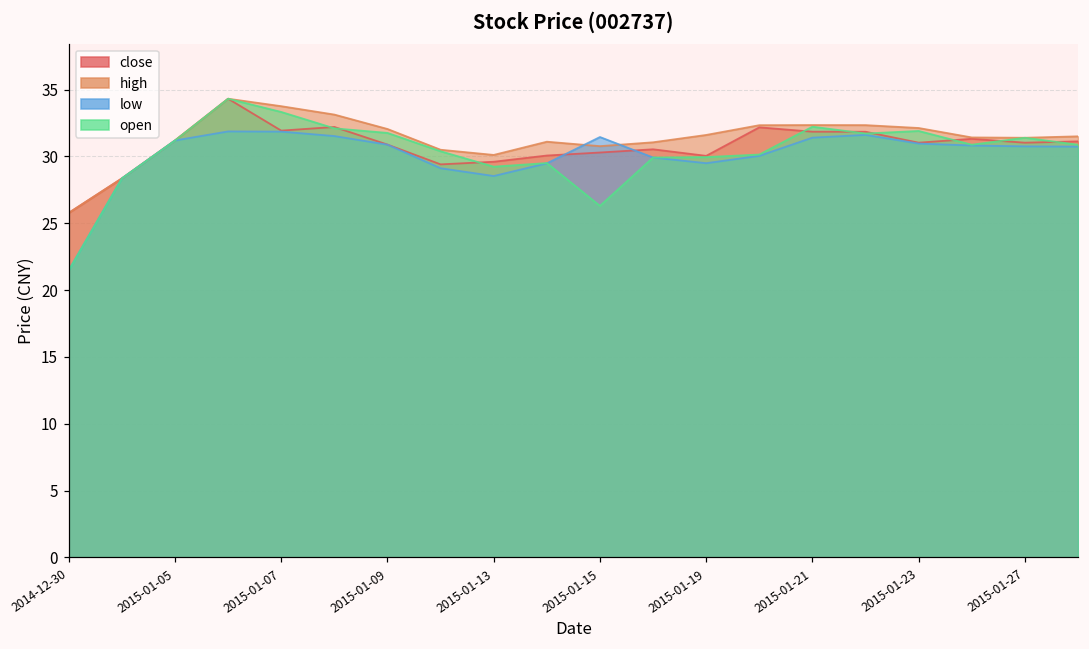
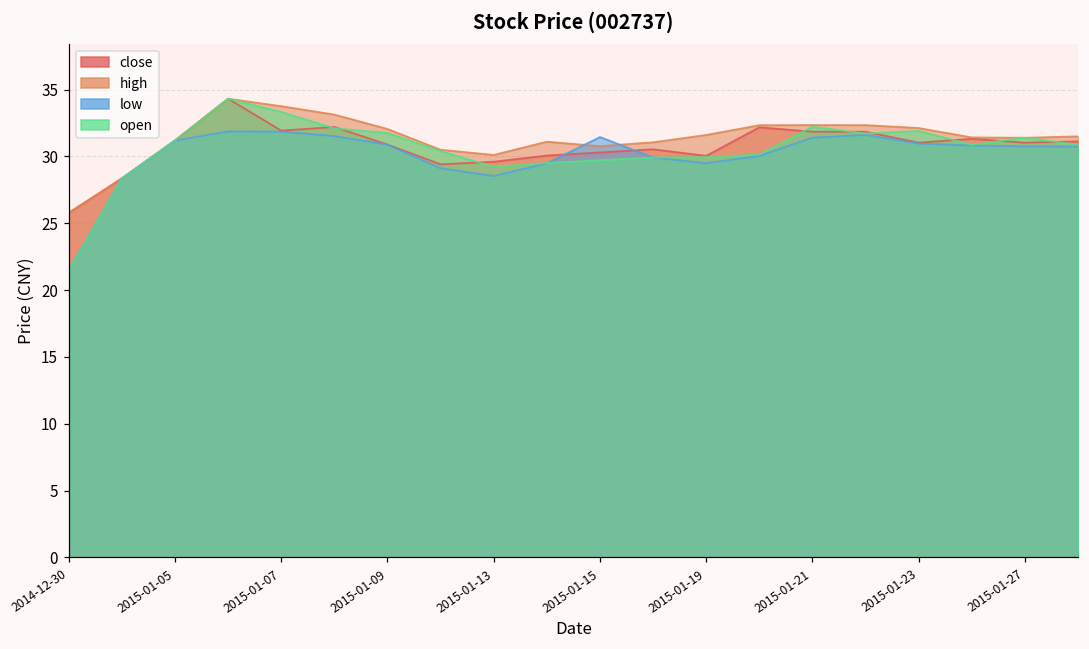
  {
    "low": {
      "2015-01-13": 28.5,
      "2015-01-15": 31.5,
      "2015-01-19": 29.5,
      "2015-01-21": 31.4,
      "2015-01-27": 30.8
    },
    "open": {
      "2015-01-07": 33.3,
      "2015-01-09": 31.8,
      "2015-01-13": 29.2,
-     "2015-01-15": 26.3,
+     "2015-01-15": 29.7,
      "2015-01-23": 31.9
    }
  }
